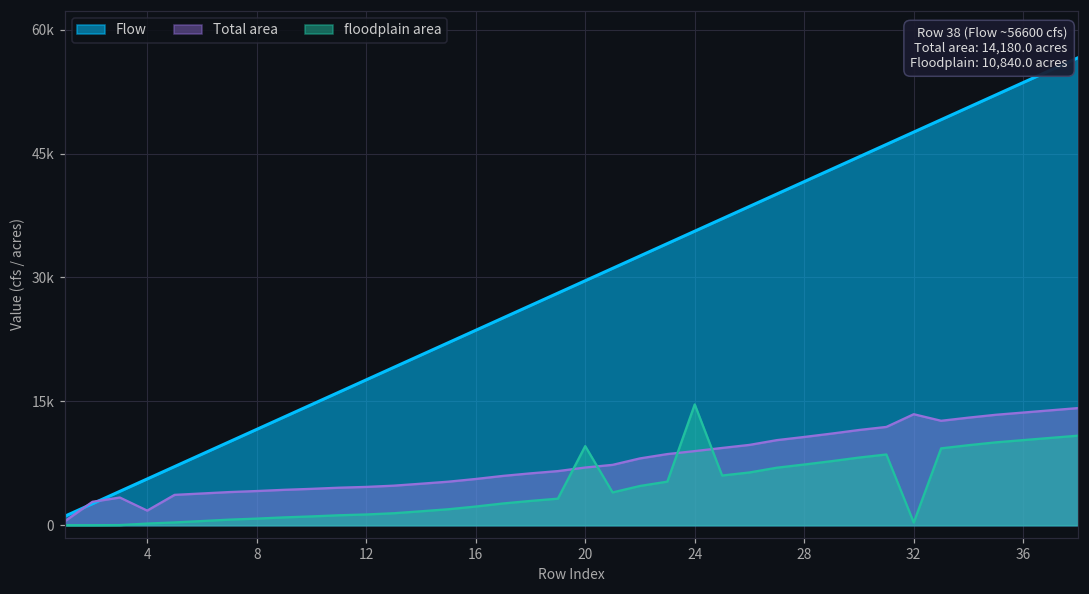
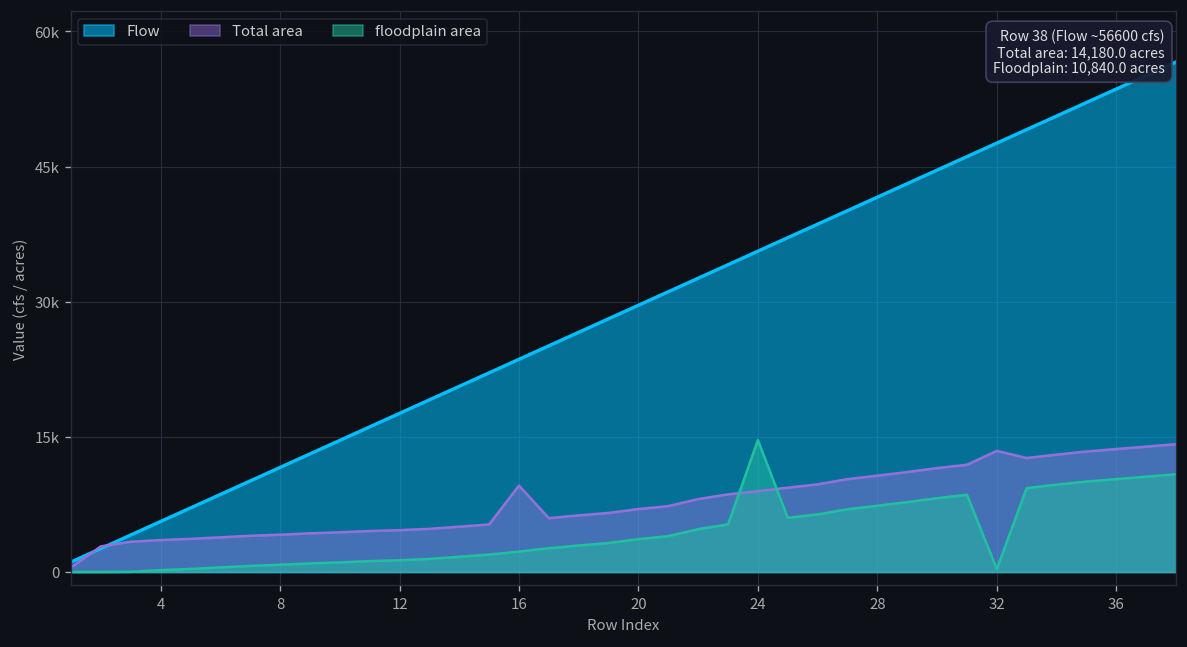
  {
    "Flow": {
      "4": 6000,
      "8": 12000,
      "12": 18000,
      "16": 24000,
      "20": 30000,
      "24": 36000,
      "28": 42000,
      "32": 48000,
      "36": 54000
    },
    "Total area": {
-     "4": 2000,
+     "4": 4000,
      "8": 4000,
      "12": 5000,
-     "16": 6000,
+     "16": 10000,
      "20": 7000,
      "24": 9000,
      "28": 11000,
      "32": 13000,
      "36": 14000
    },
    "floodplain area": {
      "4": 0,
      "8": 1000,
      "12": 1000,
      "16": 2000,
-     "20": 10000,
+     "20": 4000,
      "24": 15000,
      "28": 7000,
      "32": 0,
      "36": 10000
    }
  }
